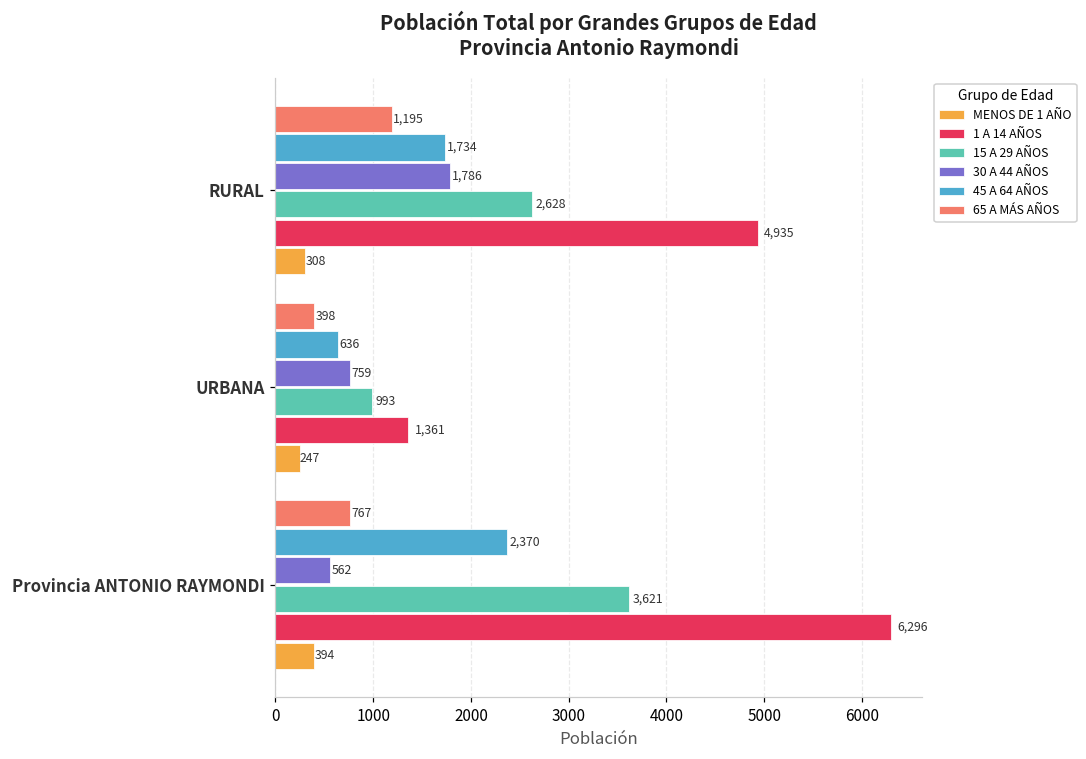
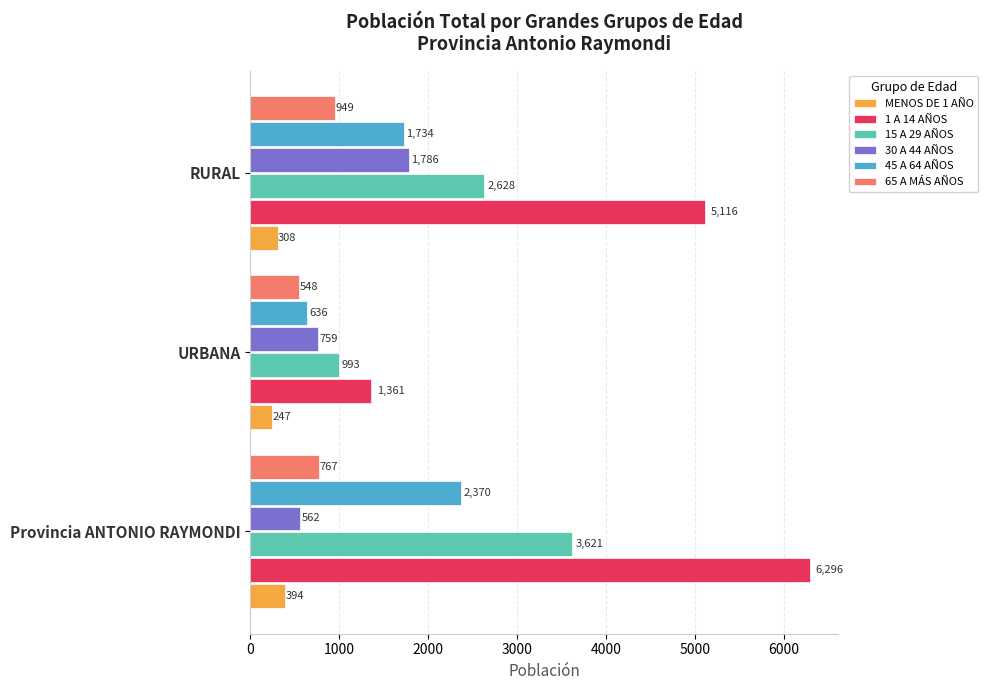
  {
    "MENOS DE 1 AÑO": {
      "RURAL": "308",
      "URBANA": "247",
      "Provincia ANTONIO RAYMONDI": "394"
    },
    "1 A 14 AÑOS": {
-     "RURAL": "4,935",
+     "RURAL": "5,116",
      "URBANA": "1,361",
      "Provincia ANTONIO RAYMONDI": "6,296"
    },
    "30 A 44 AÑOS": {
      "RURAL": "1,786",
      "URBANA": "759",
      "Provincia ANTONIO RAYMONDI": "562"
    },
    "65 A MÁS AÑOS": {
-     "RURAL": "1,195",
-     "URBANA": "398",
+     "RURAL": "949",
+     "URBANA": "548",
      "Provincia ANTONIO RAYMONDI": "767"
    }
  }
